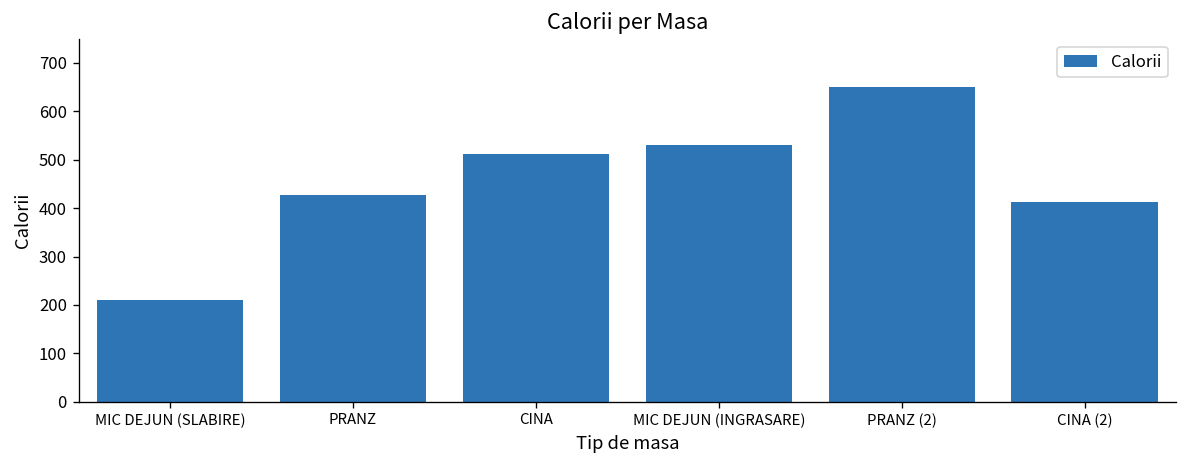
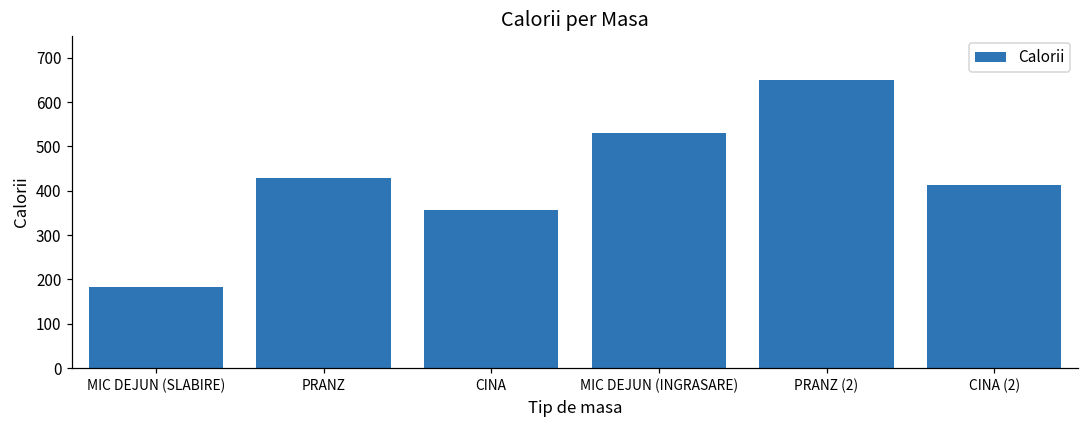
  {
-   "MIC DEJUN (SLABIRE)": 210,
+   "MIC DEJUN (SLABIRE)": 180,
    "PRANZ": 430,
-   "CINA": 510,
+   "CINA": 360,
    "MIC DEJUN (INGRASARE)": 530,
    "PRANZ (2)": 650,
    "CINA (2)": 410
  }
